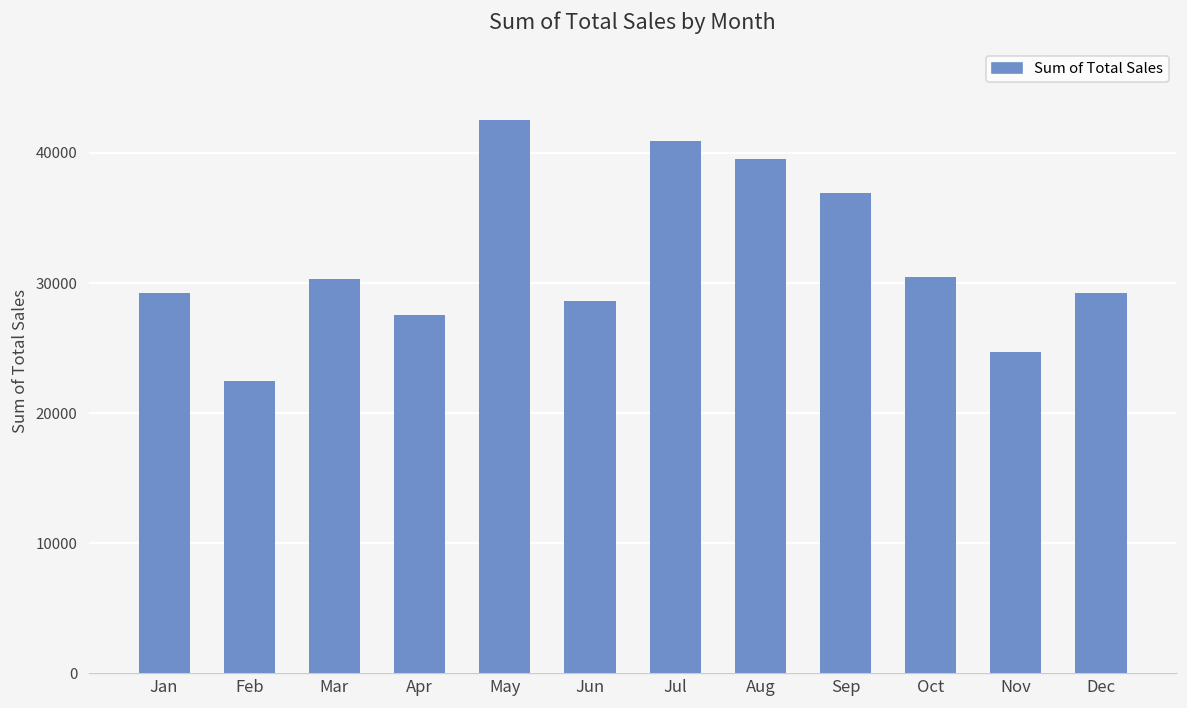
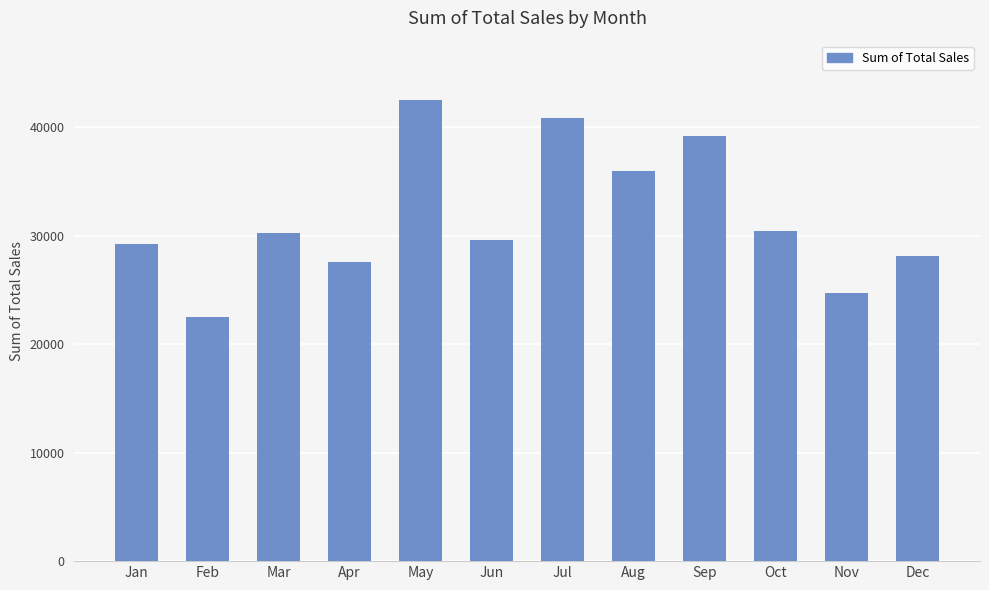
  {
    "Jan": 29200,
    "Feb": 22500,
    "Mar": 30300,
    "Apr": 27500,
    "May": 42500,
-   "Jun": 28700,
+   "Jun": 29700,
    "Jul": 40900,
-   "Aug": 39500,
-   "Sep": 36900,
+   "Aug": 36000,
+   "Sep": 39200,
    "Oct": 30500,
    "Nov": 24700,
-   "Dec": 29200
+   "Dec": 28200
  }
